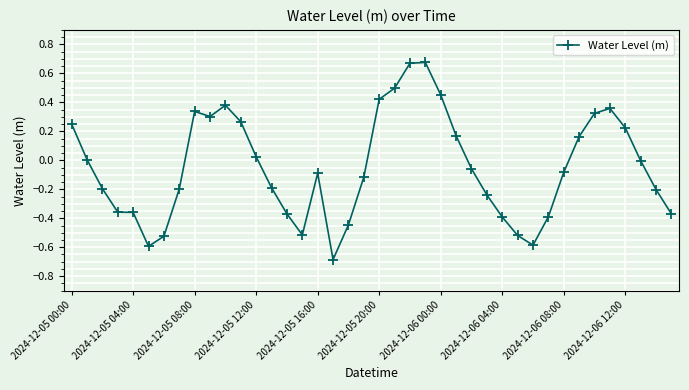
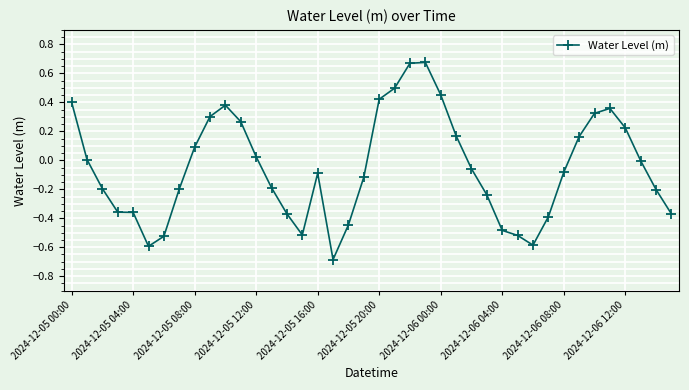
  {
-   "2024-12-05 00:00": 0.25,
+   "2024-12-05 00:00": 0.40,
    "2024-12-05 04:00": -0.36,
-   "2024-12-05 08:00": 0.34,
+   "2024-12-05 08:00": 0.09,
    "2024-12-05 12:00": 0.02,
    "2024-12-05 16:00": -0.09,
    "2024-12-05 20:00": 0.42,
    "2024-12-06 00:00": 0.45,
-   "2024-12-06 04:00": -0.39,
+   "2024-12-06 04:00": -0.48,
    "2024-12-06 08:00": -0.08,
    "2024-12-06 12:00": 0.22
  }
